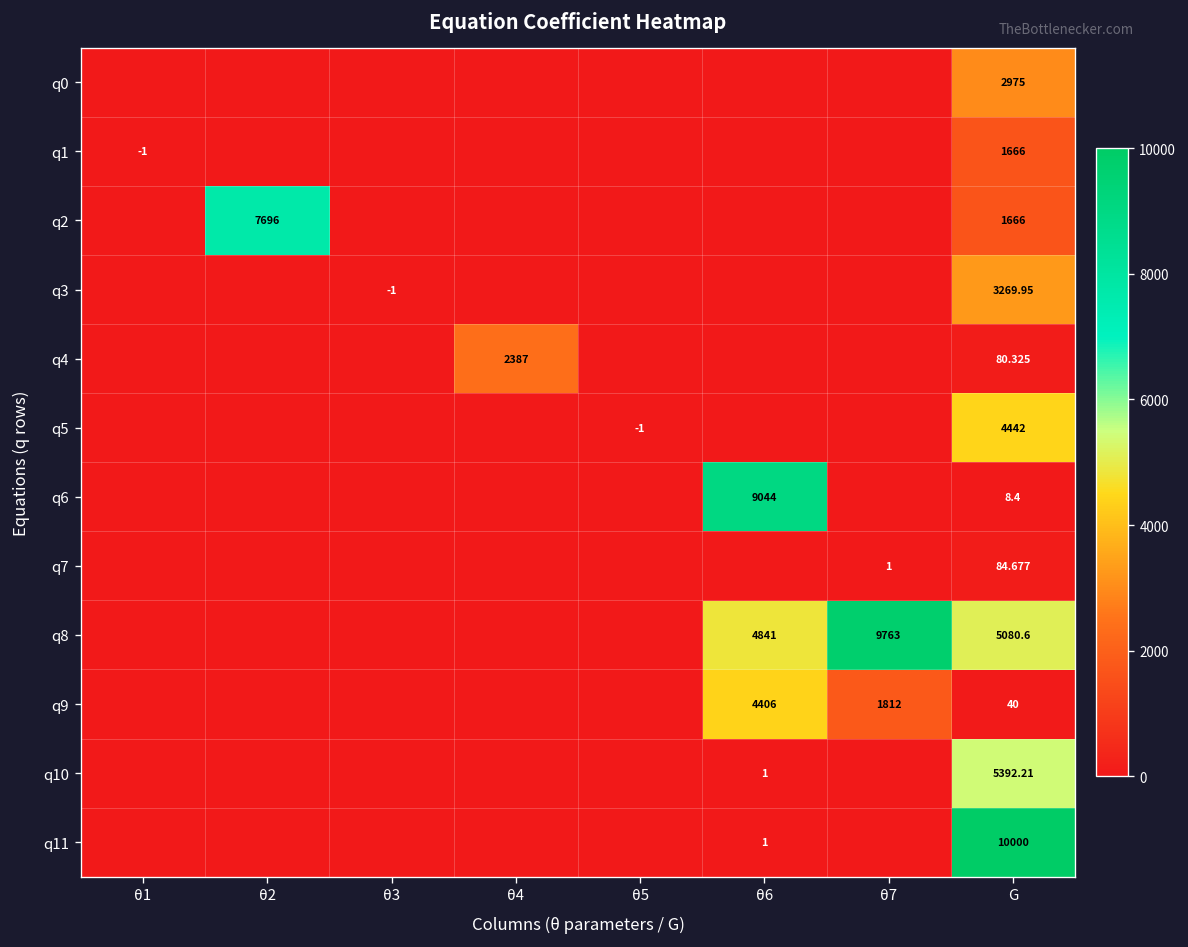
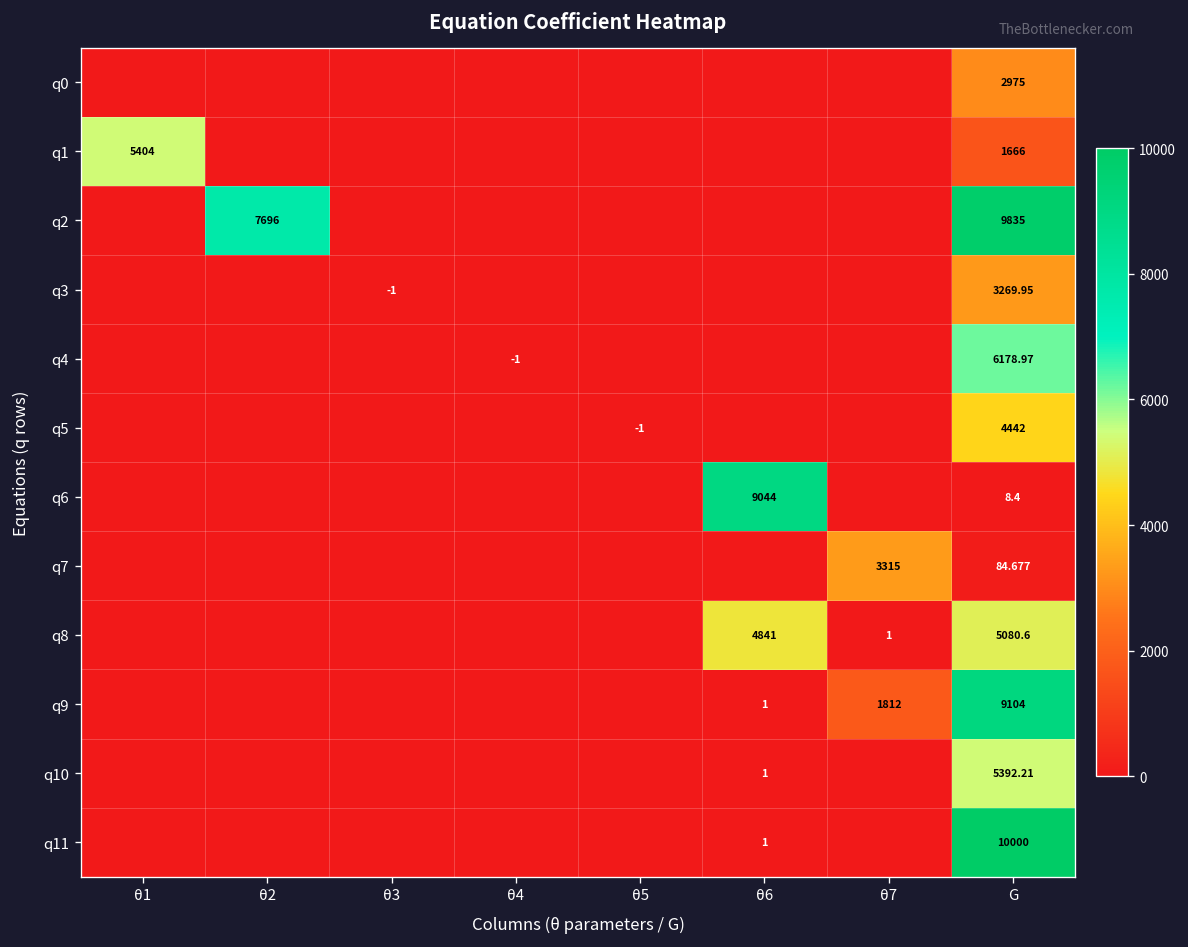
  {
    "q0": {
      "G": 2975
    },
    "q1": {
-     "θ1": -1,
+     "θ1": 5404,
      "G": 1666
    },
    "q2": {
      "θ2": 7696,
-     "G": 1666
+     "G": 9835
    },
    "q3": {
      "θ3": -1,
      "G": 3269.95
    },
    "q4": {
-     "θ4": 2387,
-     "G": 80.325
+     "θ4": -1,
+     "G": 6178.97
    },
    "q5": {
      "θ5": -1,
      "G": 4442
    },
    "q6": {
      "θ6": 9044,
      "G": 8.4
    },
    "q7": {
-     "θ7": 1,
+     "θ7": 3315,
      "G": 84.677
    },
    "q8": {
      "θ6": 4841,
-     "θ7": 9763,
+     "θ7": 1,
      "G": 5080.6
    },
    "q9": {
-     "θ6": 4406,
+     "θ6": 1,
      "θ7": 1812,
-     "G": 40
+     "G": 9104
    },
    "q10": {
      "θ6": 1,
      "G": 5392.21
    },
    "q11": {
      "θ6": 1,
      "G": 10000
    }
  }
